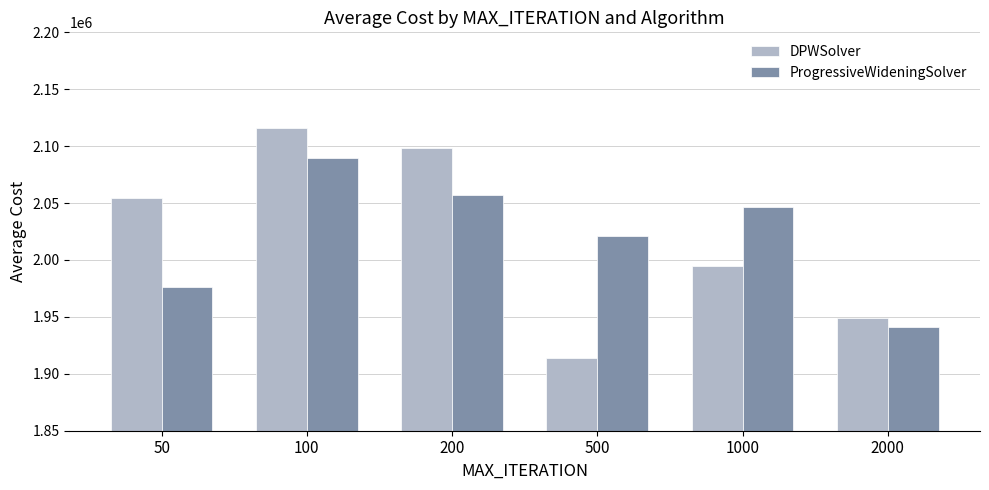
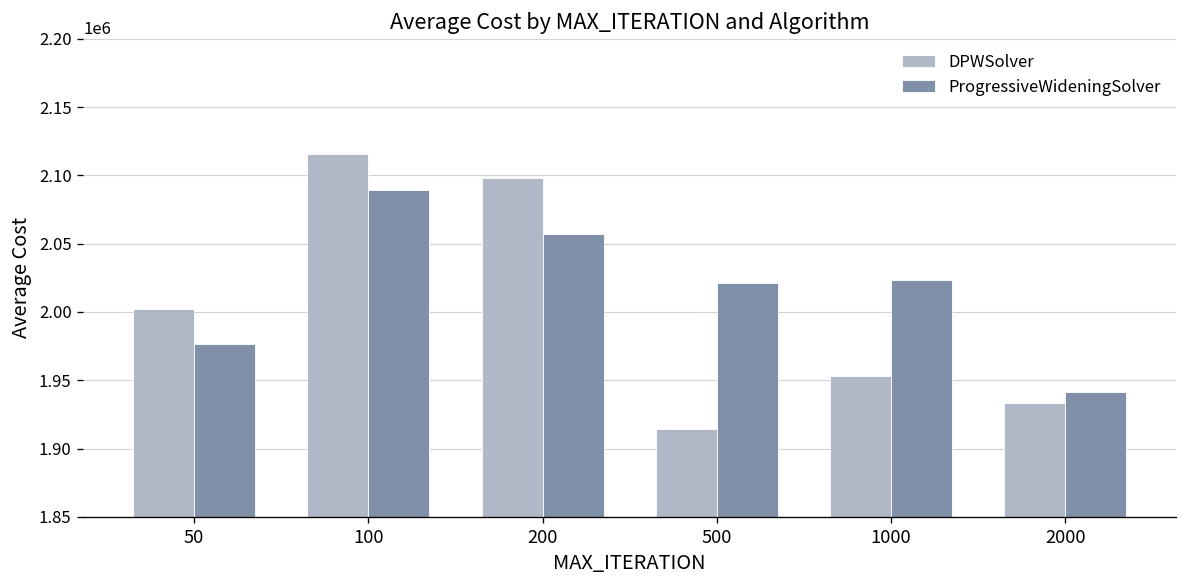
  {
    "DPWSolver": {
-     "50": 2055000,
+     "50": 2002000,
      "100": 2116000,
      "200": 2098000,
      "500": 1914000,
-     "1000": 1995000,
-     "2000": 1949000
+     "1000": 1953000,
+     "2000": 1933000
    },
    "ProgressiveWideningSolver": {
      "50": 1976000,
      "100": 2090000,
      "200": 2057000,
      "500": 2021000,
-     "1000": 2047000,
+     "1000": 2023000,
      "2000": 1941000
    }
  }
